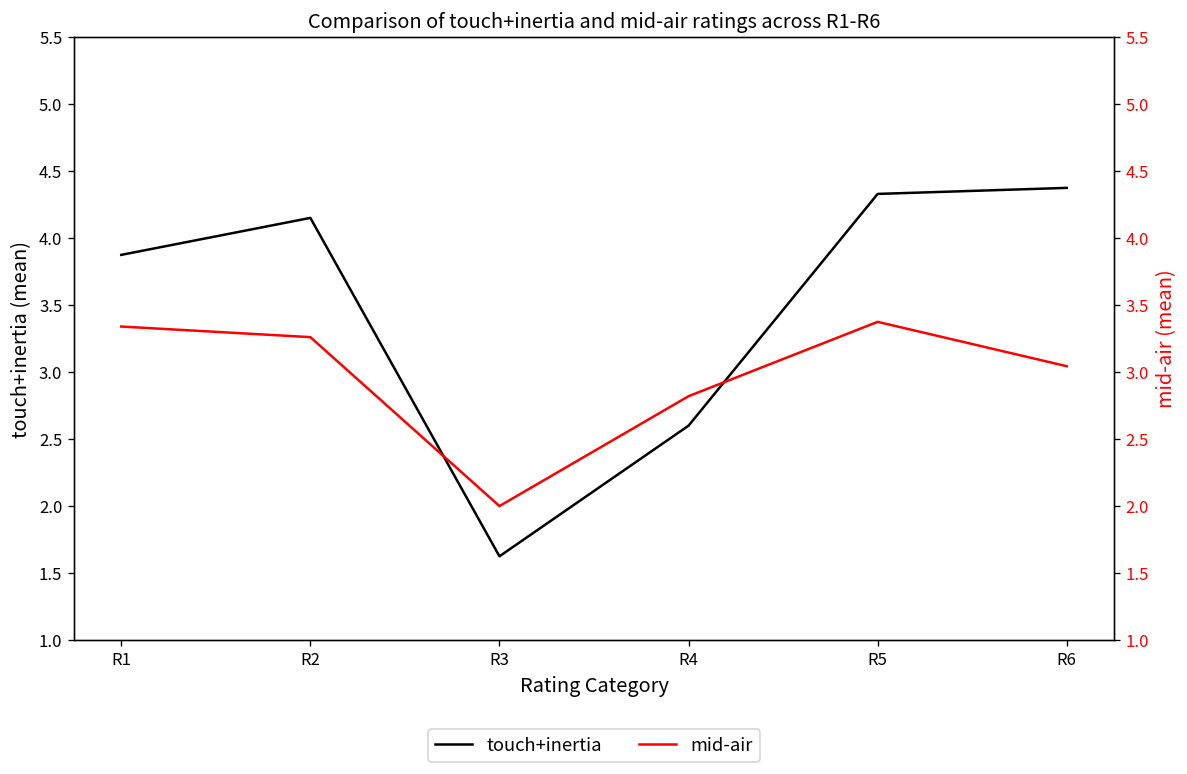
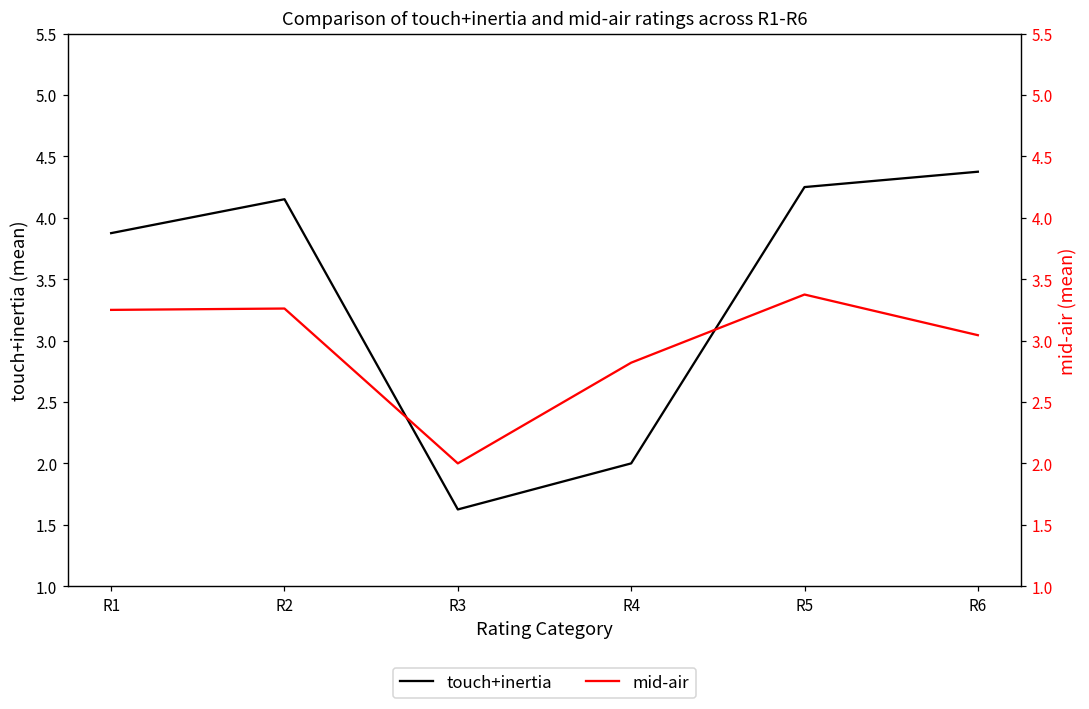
  {
    "touch+inertia": {
      "R1": 3.88,
      "R2": 4.15,
      "R3": 1.63,
-     "R4": 2.6,
-     "R5": 4.33,
+     "R4": 2.0,
+     "R5": 4.25,
      "R6": 4.38
    },
    "mid-air": {
-     "R1": 3.34,
+     "R1": 3.25,
      "R2": 3.26,
      "R3": 2.00,
      "R4": 2.82,
      "R5": 3.38,
      "R6": 3.04
    }
  }
